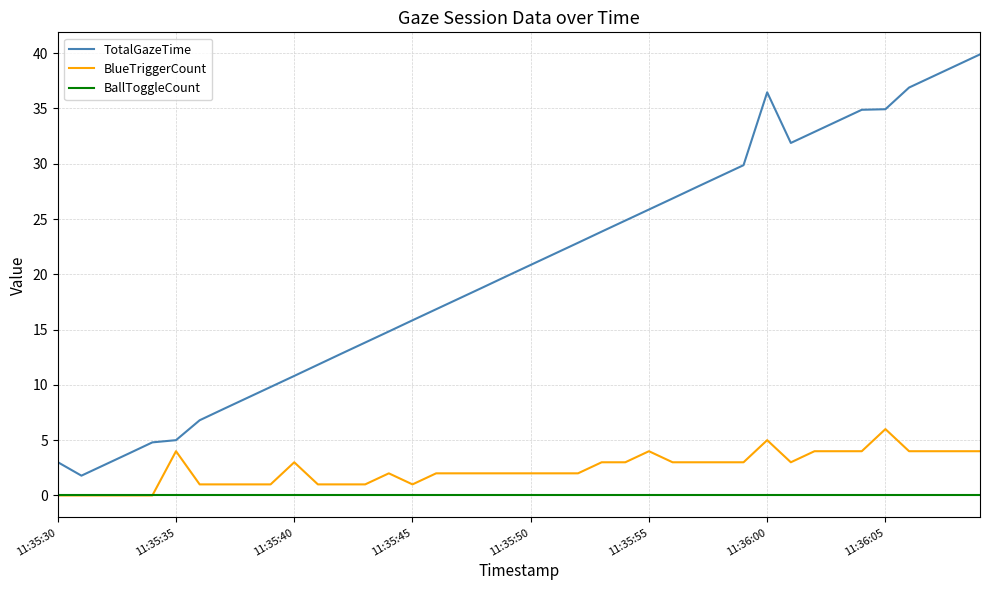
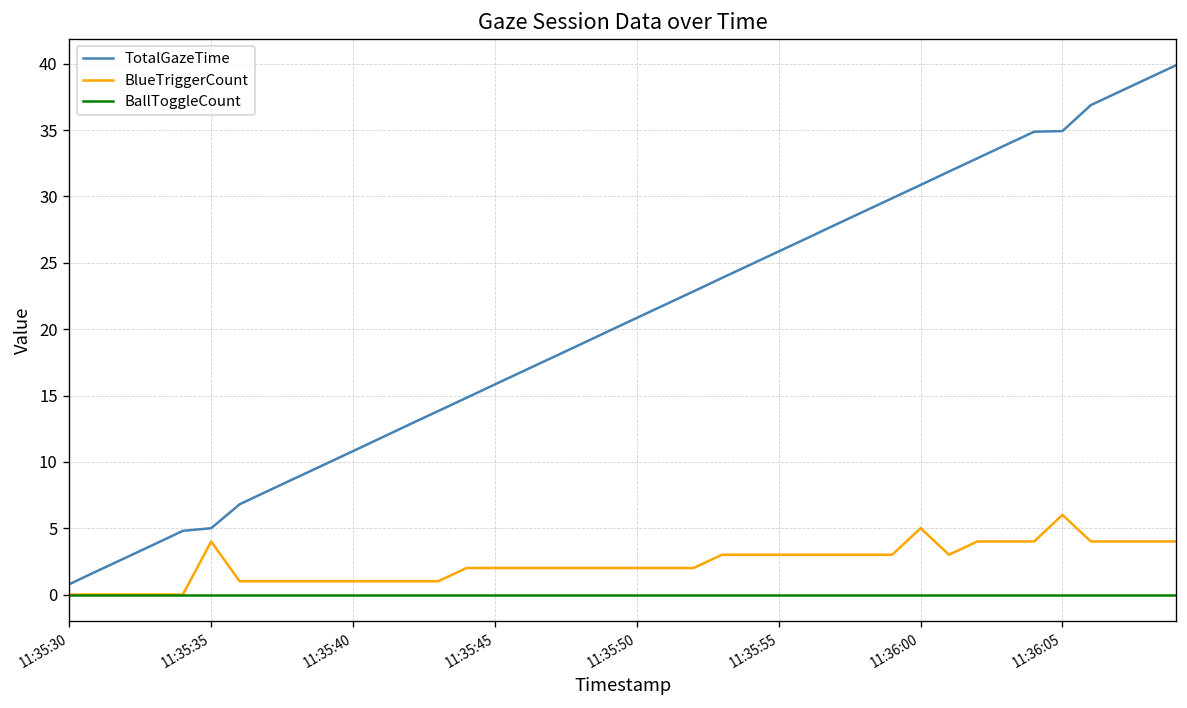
  {
    "TotalGazeTime": {
-     "11:35:30": 3.0,
+     "11:35:30": 0.8,
      "11:35:35": 5.0,
      "11:35:40": 10.8,
      "11:35:45": 15.8,
      "11:35:50": 20.9,
      "11:35:55": 25.9,
-     "11:36:00": 36.5,
+     "11:36:00": 30.9,
      "11:36:05": 34.9
    },
    "BlueTriggerCount": {
      "11:35:35": 4,
-     "11:35:40": 3,
-     "11:35:45": 1,
+     "11:35:40": 1,
+     "11:35:45": 2,
      "11:35:50": 2,
-     "11:35:55": 4,
+     "11:35:55": 3,
      "11:36:00": 5,
      "11:36:05": 6
    },
    "BallToggleCount": {
      "11:35:35": 0.0,
      "11:35:40": 0.0,
      "11:35:45": 0.0,
      "11:35:50": 0.0,
      "11:35:55": 0.0,
      "11:36:00": 0.0,
      "11:36:05": 0.0
    }
  }
